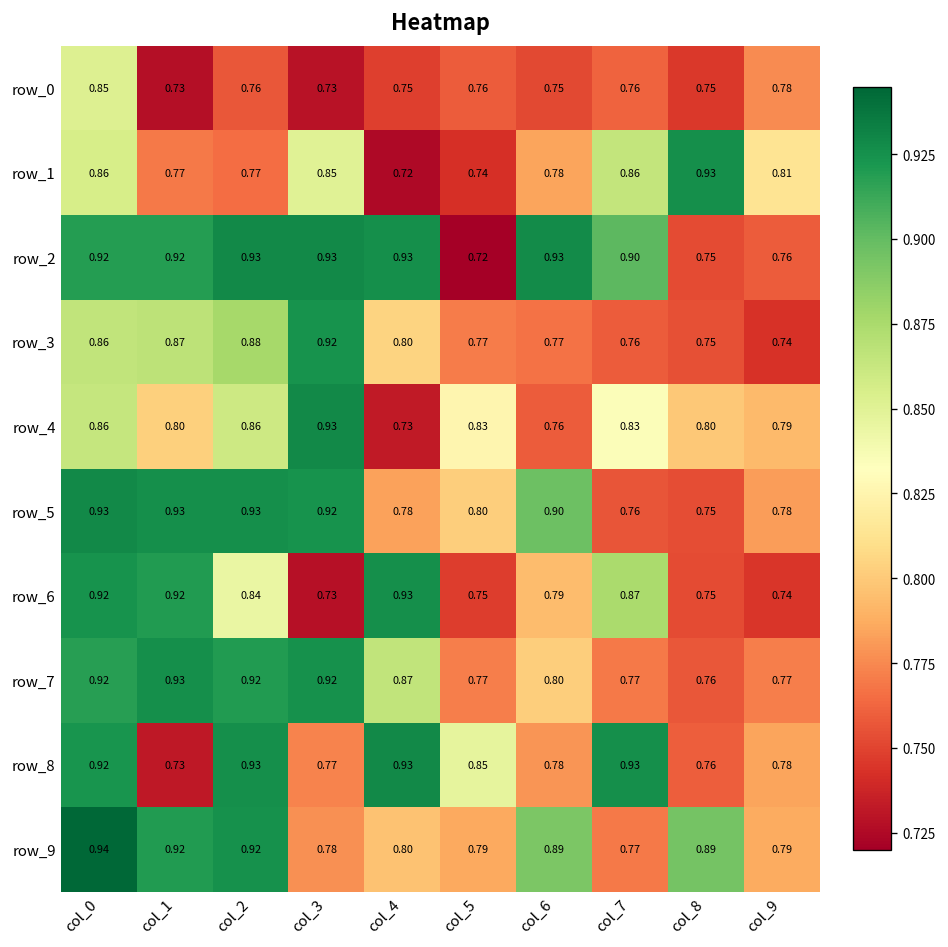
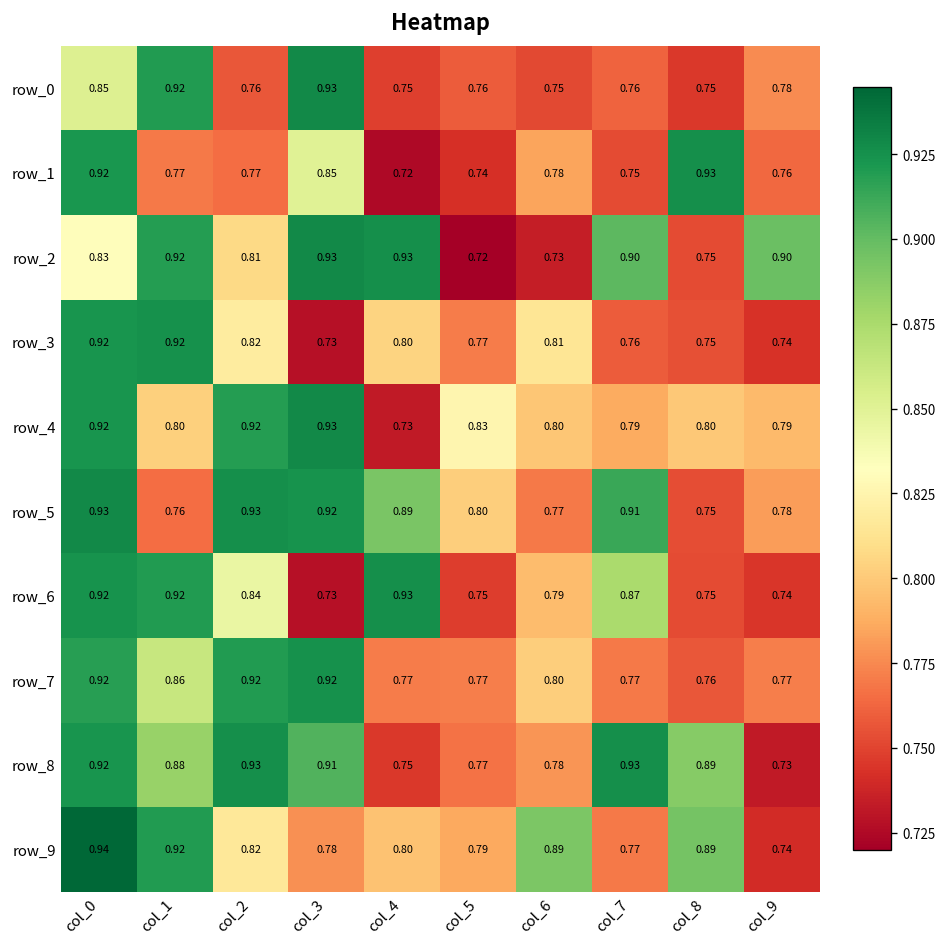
  {
    "row_0": {
      "col_0": 0.85,
-     "col_1": 0.73,
+     "col_1": 0.92,
      "col_2": 0.76,
-     "col_3": 0.73,
+     "col_3": 0.93,
      "col_4": 0.75,
      "col_5": 0.76,
      "col_6": 0.75,
      "col_7": 0.76,
      "col_8": 0.75,
      "col_9": 0.78
    },
    "row_1": {
-     "col_0": 0.86,
+     "col_0": 0.92,
      "col_1": 0.77,
      "col_2": 0.77,
      "col_3": 0.85,
      "col_4": 0.72,
      "col_5": 0.74,
      "col_6": 0.78,
-     "col_7": 0.86,
+     "col_7": 0.75,
      "col_8": 0.93,
-     "col_9": 0.81
+     "col_9": 0.76
    },
    "row_2": {
-     "col_0": 0.92,
+     "col_0": 0.83,
      "col_1": 0.92,
-     "col_2": 0.93,
+     "col_2": 0.81,
      "col_3": 0.93,
      "col_4": 0.93,
      "col_5": 0.72,
-     "col_6": 0.93,
+     "col_6": 0.73,
      "col_7": 0.90,
      "col_8": 0.75,
-     "col_9": 0.76
+     "col_9": 0.90
    },
    "row_3": {
-     "col_0": 0.86,
-     "col_1": 0.87,
-     "col_2": 0.88,
-     "col_3": 0.92,
+     "col_0": 0.92,
+     "col_1": 0.92,
+     "col_2": 0.82,
+     "col_3": 0.73,
      "col_4": 0.80,
      "col_5": 0.77,
-     "col_6": 0.77,
+     "col_6": 0.81,
      "col_7": 0.76,
      "col_8": 0.75,
      "col_9": 0.74
    },
    "row_4": {
-     "col_0": 0.86,
+     "col_0": 0.92,
      "col_1": 0.80,
-     "col_2": 0.86,
+     "col_2": 0.92,
      "col_3": 0.93,
      "col_4": 0.73,
      "col_5": 0.83,
-     "col_6": 0.76,
-     "col_7": 0.83,
+     "col_6": 0.80,
+     "col_7": 0.79,
      "col_8": 0.80,
      "col_9": 0.79
    },
    "row_5": {
      "col_0": 0.93,
-     "col_1": 0.93,
+     "col_1": 0.76,
      "col_2": 0.93,
      "col_3": 0.92,
-     "col_4": 0.78,
+     "col_4": 0.89,
      "col_5": 0.80,
-     "col_6": 0.90,
-     "col_7": 0.76,
+     "col_6": 0.77,
+     "col_7": 0.91,
      "col_8": 0.75,
      "col_9": 0.78
    },
    "row_6": {
      "col_0": 0.92,
      "col_1": 0.92,
      "col_2": 0.84,
      "col_3": 0.73,
      "col_4": 0.93,
      "col_5": 0.75,
      "col_6": 0.79,
      "col_7": 0.87,
      "col_8": 0.75,
      "col_9": 0.74
    },
    "row_7": {
      "col_0": 0.92,
-     "col_1": 0.93,
+     "col_1": 0.86,
      "col_2": 0.92,
      "col_3": 0.92,
-     "col_4": 0.87,
+     "col_4": 0.77,
      "col_5": 0.77,
      "col_6": 0.80,
      "col_7": 0.77,
      "col_8": 0.76,
      "col_9": 0.77
    },
    "row_8": {
      "col_0": 0.92,
-     "col_1": 0.73,
+     "col_1": 0.88,
      "col_2": 0.93,
-     "col_3": 0.77,
-     "col_4": 0.93,
-     "col_5": 0.85,
+     "col_3": 0.91,
+     "col_4": 0.75,
+     "col_5": 0.77,
      "col_6": 0.78,
      "col_7": 0.93,
-     "col_8": 0.76,
-     "col_9": 0.78
+     "col_8": 0.89,
+     "col_9": 0.73
    },
    "row_9": {
      "col_0": 0.94,
      "col_1": 0.92,
-     "col_2": 0.92,
+     "col_2": 0.82,
      "col_3": 0.78,
      "col_4": 0.80,
      "col_5": 0.79,
      "col_6": 0.89,
      "col_7": 0.77,
      "col_8": 0.89,
-     "col_9": 0.79
+     "col_9": 0.74
    }
  }
